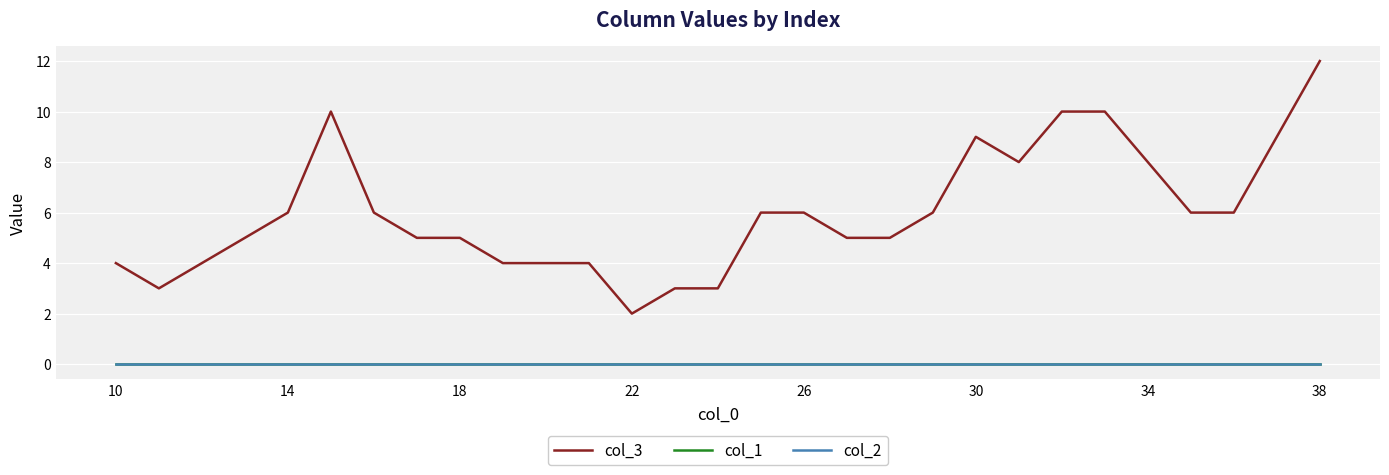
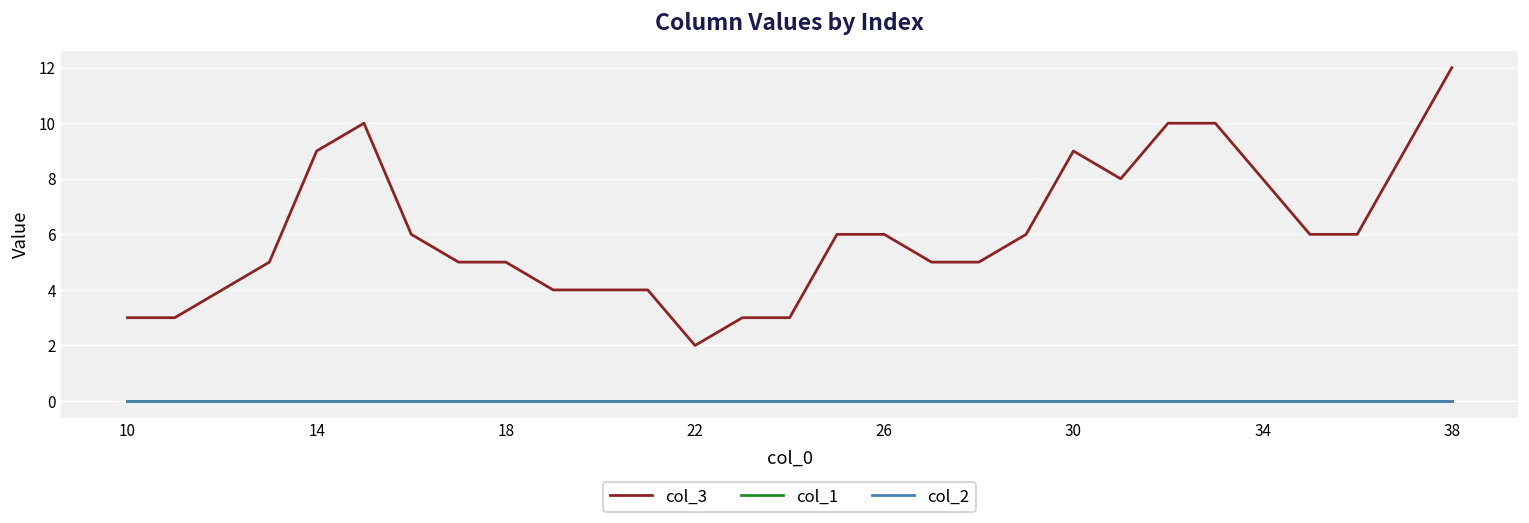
  {
    "col_3": {
-     "10": 4,
-     "14": 6,
+     "10": 3,
+     "14": 9,
      "18": 5,
      "22": 2,
      "26": 6,
      "30": 9,
      "34": 8,
      "38": 12
    },
    "col_2": {
      "10": 0,
      "14": 0,
      "18": 0,
      "22": 0,
      "26": 0,
      "30": 0,
      "34": 0,
      "38": 0
    }
  }
